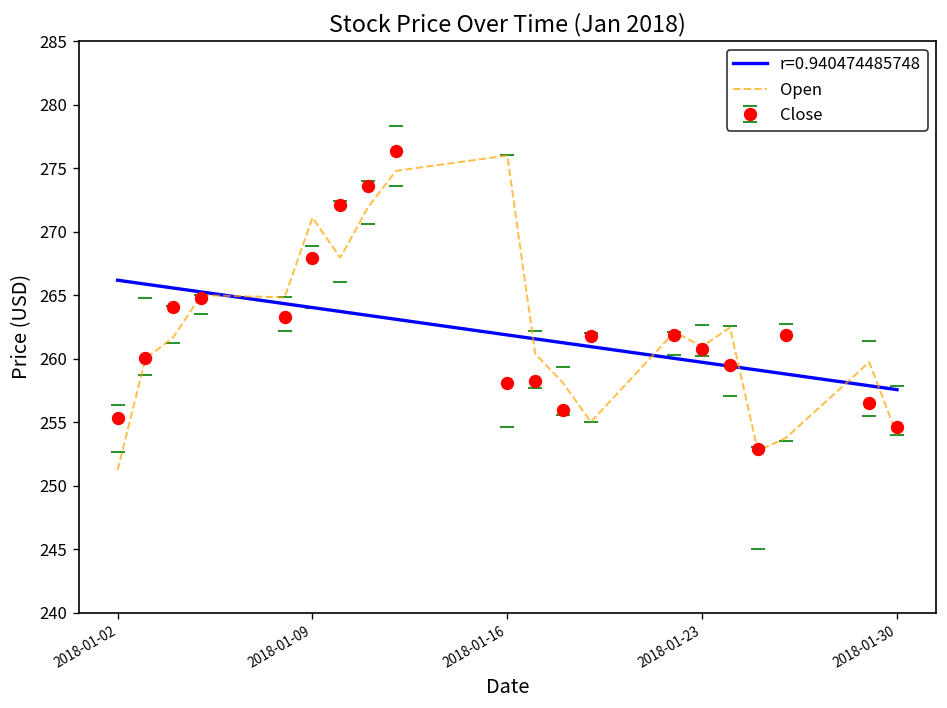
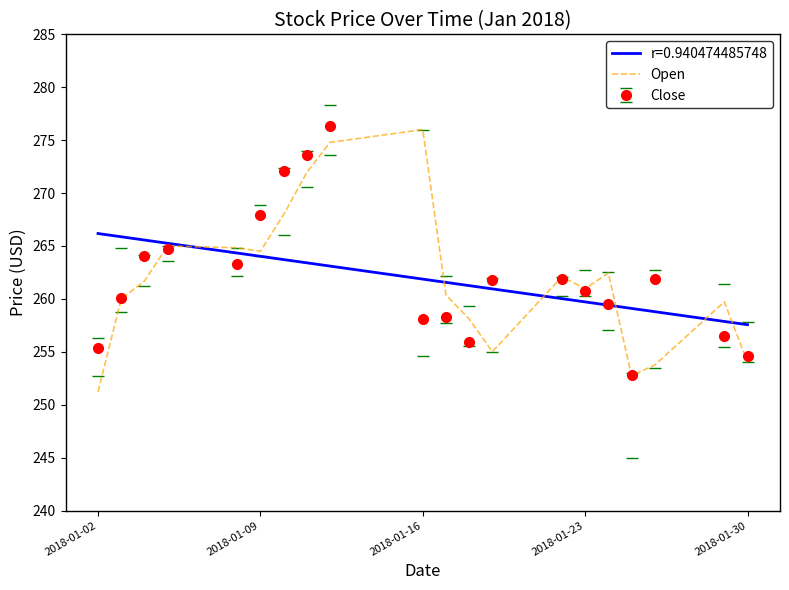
  {
    "r=0.940474485748": {
      "2018-01-02": 266.2,
      "2018-01-30": 257.6
    },
    "Open": {
      "2018-01-02": 251.2,
-     "2018-01-09": 271.1
+     "2018-01-09": 264.5
    }
  }
